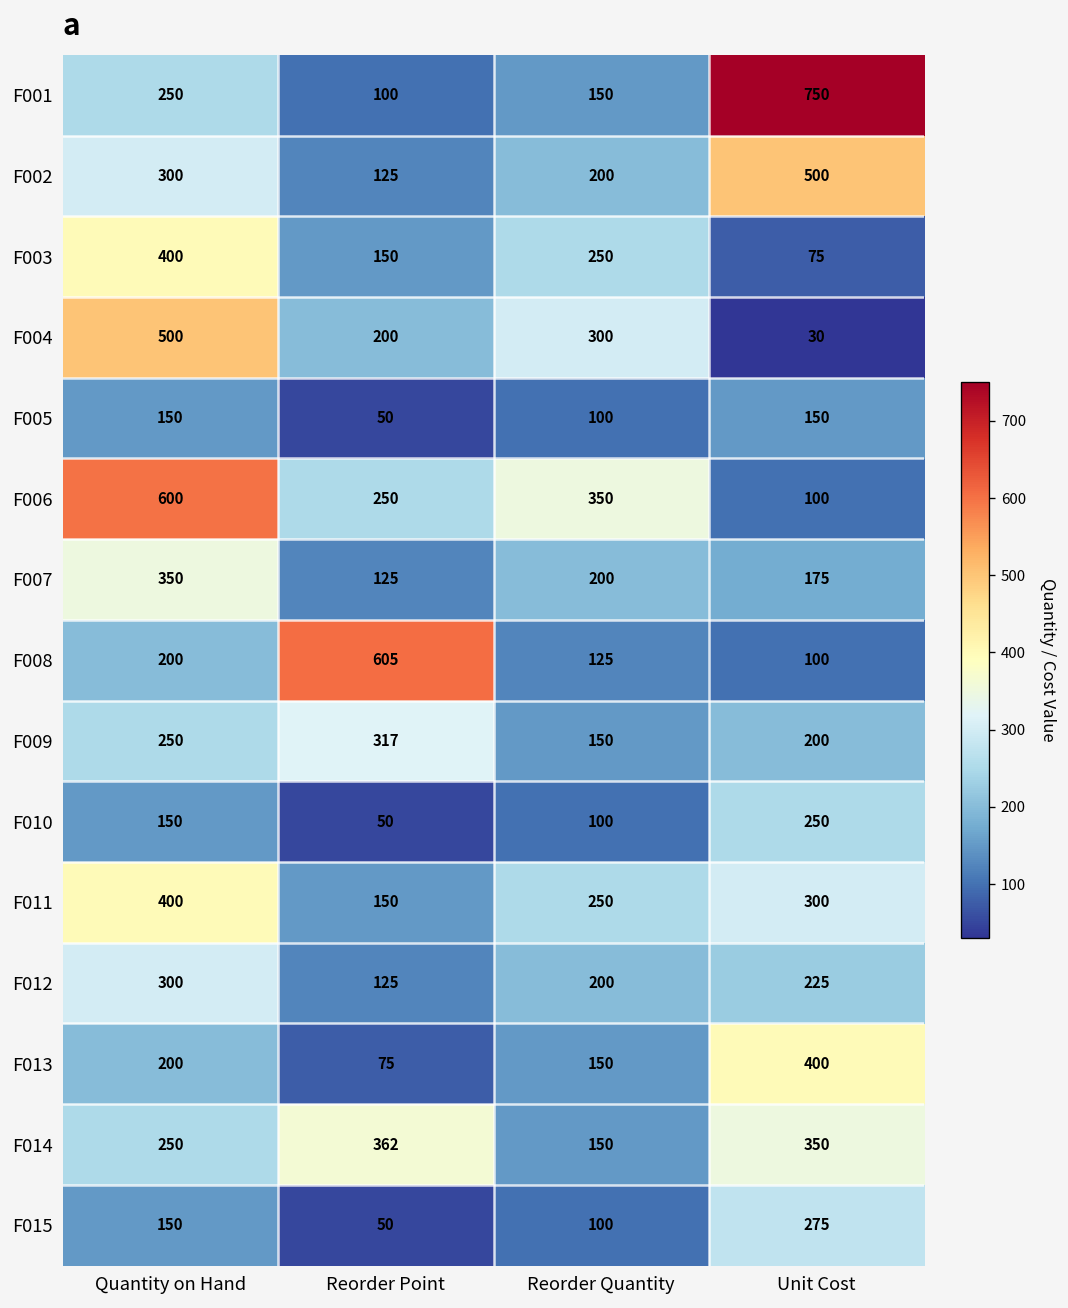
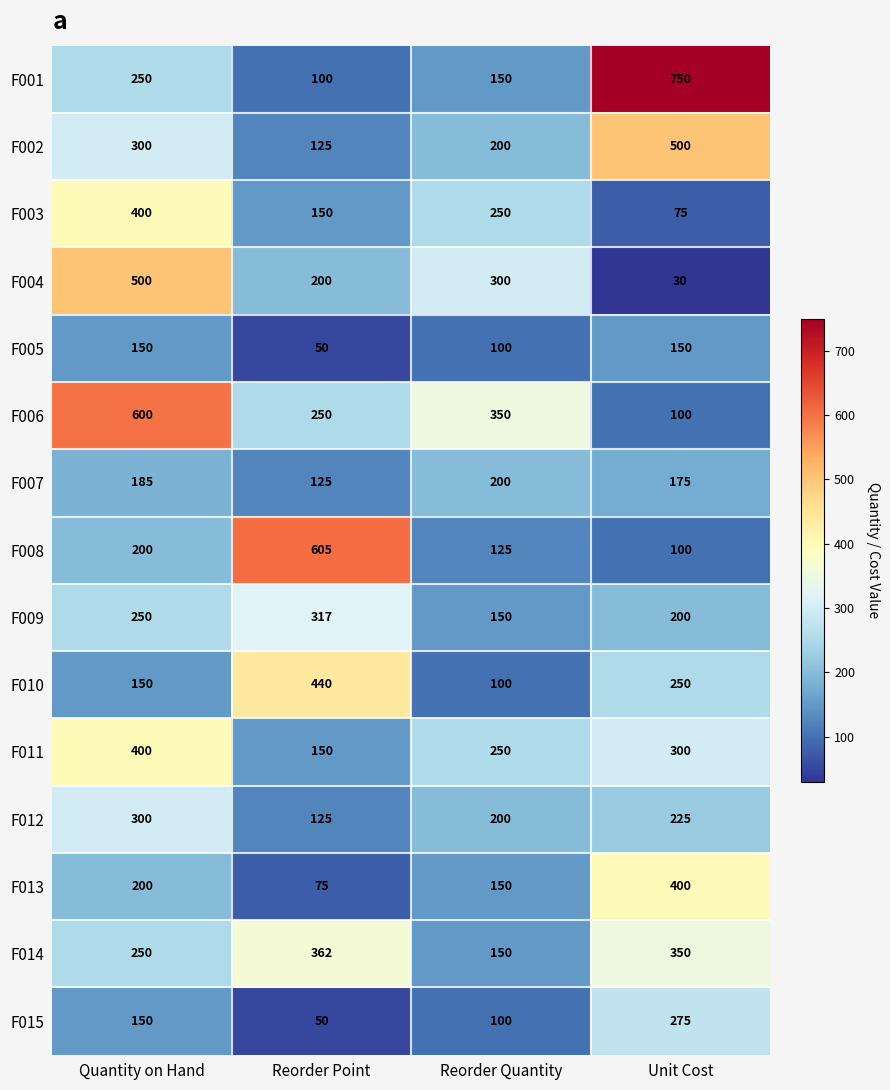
  {
    "F001": {
      "Quantity on Hand": 250,
      "Reorder Point": 100,
      "Reorder Quantity": 150,
      "Unit Cost": 750
    },
    "F002": {
      "Quantity on Hand": 300,
      "Reorder Point": 125,
      "Reorder Quantity": 200,
      "Unit Cost": 500
    },
    "F003": {
      "Quantity on Hand": 400,
      "Reorder Point": 150,
      "Reorder Quantity": 250,
      "Unit Cost": 75
    },
    "F004": {
      "Quantity on Hand": 500,
      "Reorder Point": 200,
      "Reorder Quantity": 300,
      "Unit Cost": 30
    },
    "F005": {
      "Quantity on Hand": 150,
      "Reorder Point": 50,
      "Reorder Quantity": 100,
      "Unit Cost": 150
    },
    "F006": {
      "Quantity on Hand": 600,
      "Reorder Point": 250,
      "Reorder Quantity": 350,
      "Unit Cost": 100
    },
    "F007": {
-     "Quantity on Hand": 350,
+     "Quantity on Hand": 185,
      "Reorder Point": 125,
      "Reorder Quantity": 200,
      "Unit Cost": 175
    },
    "F008": {
      "Quantity on Hand": 200,
      "Reorder Point": 605,
      "Reorder Quantity": 125,
      "Unit Cost": 100
    },
    "F009": {
      "Quantity on Hand": 250,
      "Reorder Point": 317,
      "Reorder Quantity": 150,
      "Unit Cost": 200
    },
    "F010": {
      "Quantity on Hand": 150,
-     "Reorder Point": 50,
+     "Reorder Point": 440,
      "Reorder Quantity": 100,
      "Unit Cost": 250
    },
    "F011": {
      "Quantity on Hand": 400,
      "Reorder Point": 150,
      "Reorder Quantity": 250,
      "Unit Cost": 300
    },
    "F012": {
      "Quantity on Hand": 300,
      "Reorder Point": 125,
      "Reorder Quantity": 200,
      "Unit Cost": 225
    },
    "F013": {
      "Quantity on Hand": 200,
      "Reorder Point": 75,
      "Reorder Quantity": 150,
      "Unit Cost": 400
    },
    "F014": {
      "Quantity on Hand": 250,
      "Reorder Point": 362,
      "Reorder Quantity": 150,
      "Unit Cost": 350
    },
    "F015": {
      "Quantity on Hand": 150,
      "Reorder Point": 50,
      "Reorder Quantity": 100,
      "Unit Cost": 275
    }
  }
